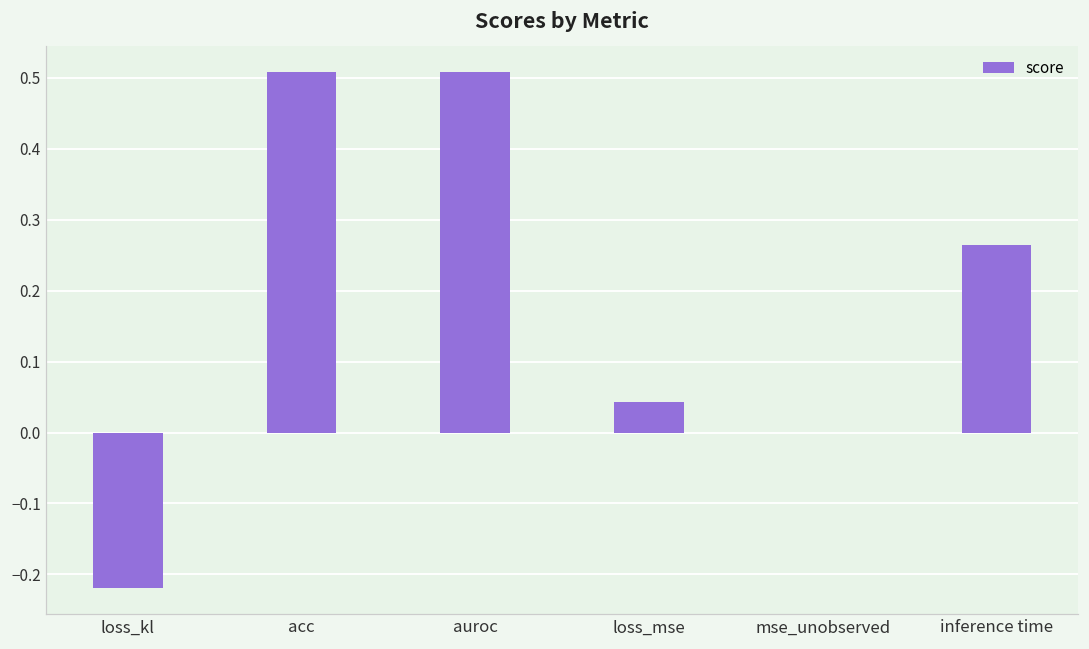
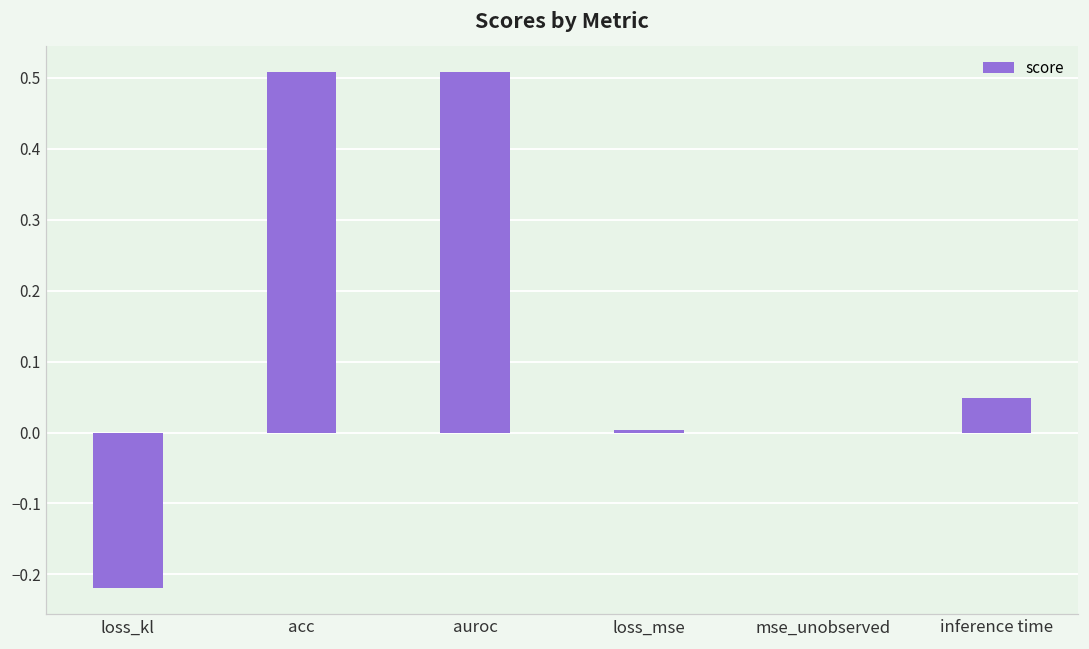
  {
    "loss_kl": -0.22,
    "acc": 0.51,
    "auroc": 0.51,
-   "loss_mse": 0.04,
+   "loss_mse": 0.00,
    "mse_unobserved": 0.00,
-   "inference time": 0.26
+   "inference time": 0.05
  }
